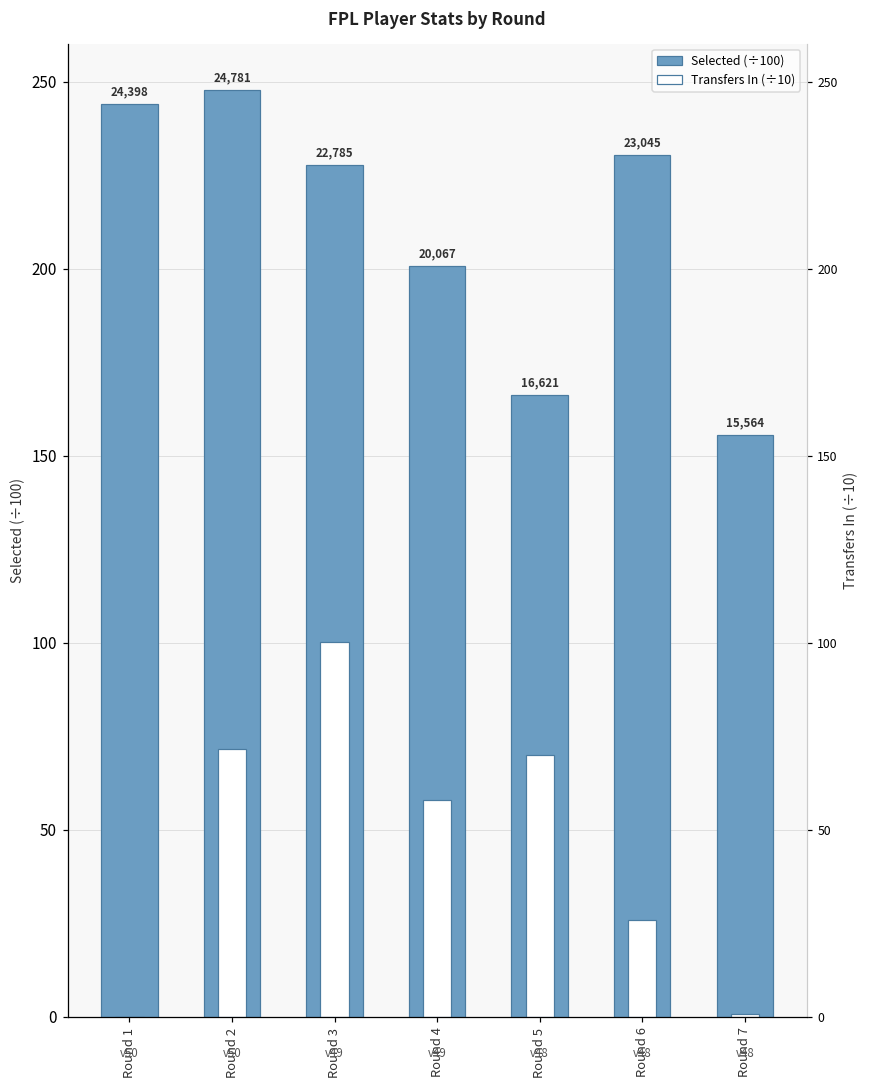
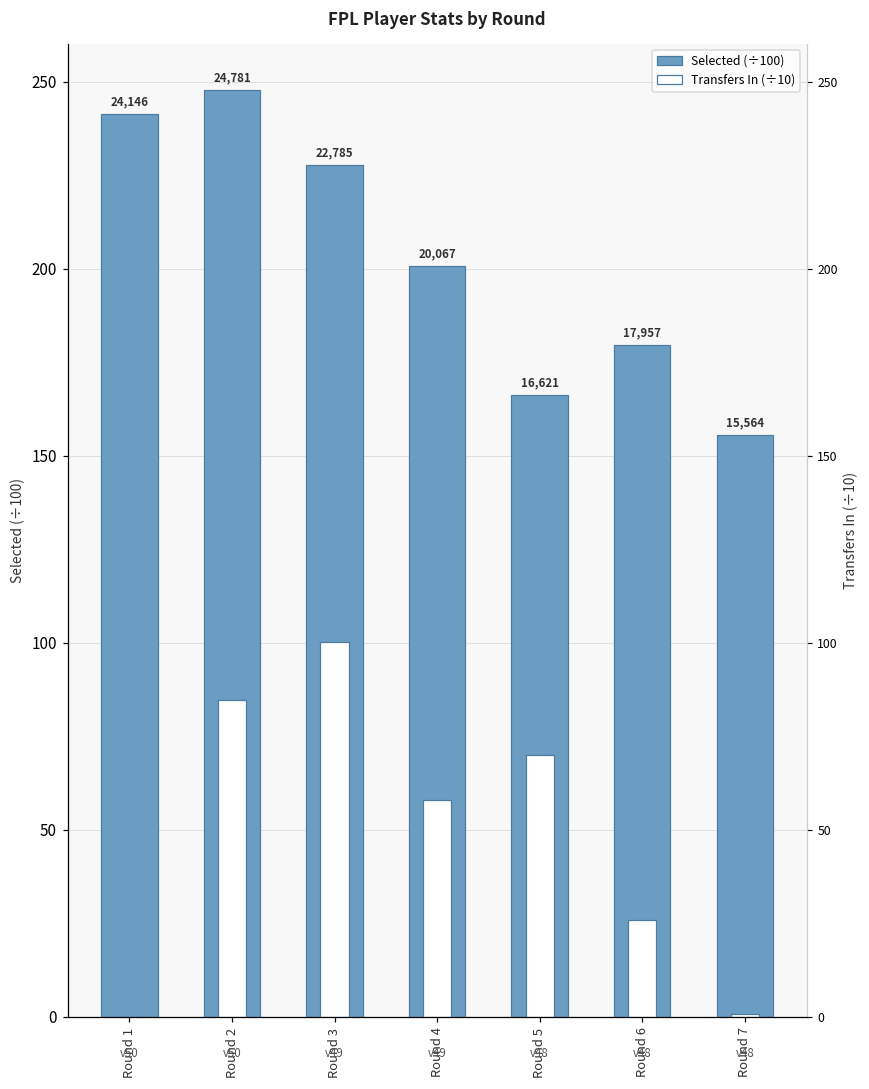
  {
    "Selected (÷100)": {
-     "Round 1": "24,398",
-     "Round 6": "23,045"
+     "Round 1": "24,146",
+     "Round 6": "17,957"
    },
    "Transfers In (÷10)": {
      "Round 1": "0",
-     "Round 2": "72"
+     "Round 2": "85"
    }
  }
